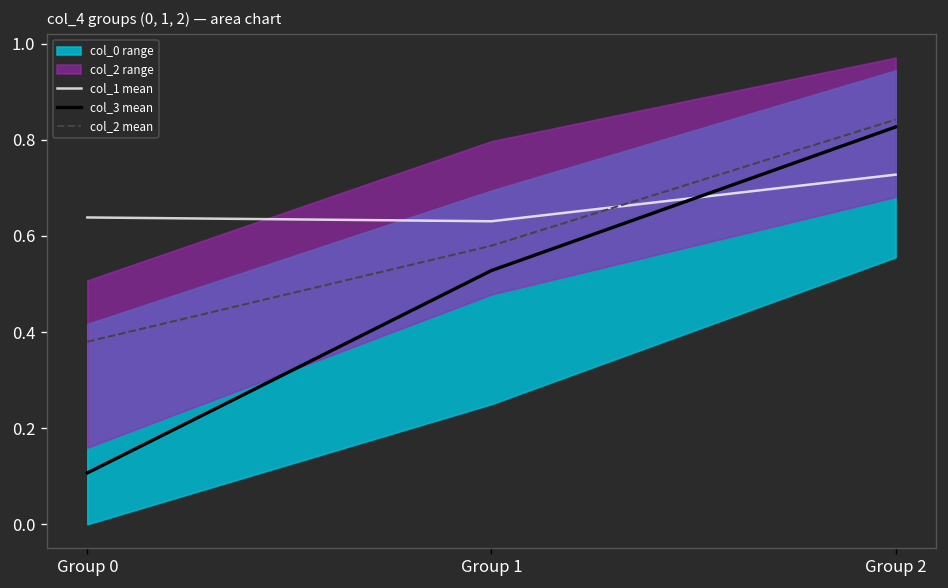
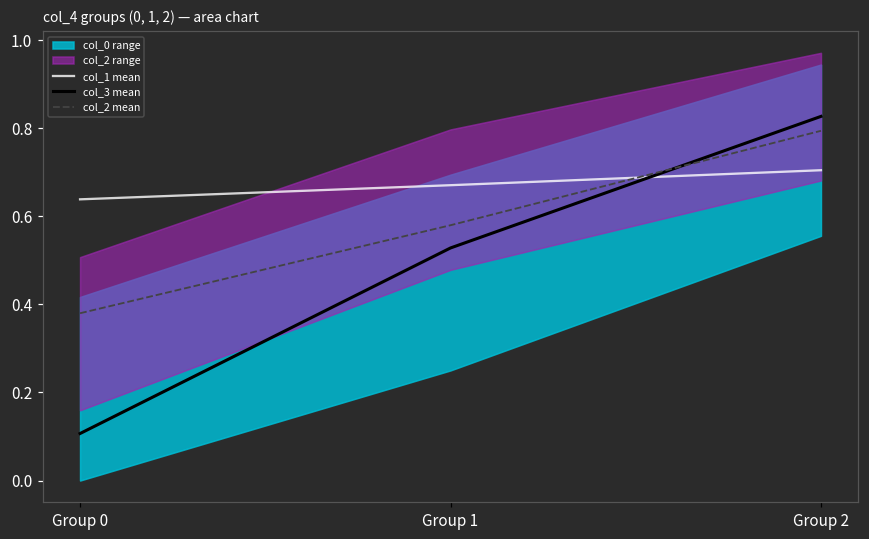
  {
    "col_1 mean": {
      "Group 0": 0.64,
-     "Group 1": 0.63,
-     "Group 2": 0.73
+     "Group 1": 0.67,
+     "Group 2": 0.70
    },
    "col_3 mean": {
      "Group 0": 0.11,
      "Group 1": 0.53,
      "Group 2": 0.83
    },
    "col_2 mean": {
      "Group 0": 0.38,
      "Group 1": 0.58,
-     "Group 2": 0.84
+     "Group 2": 0.79
    }
  }
